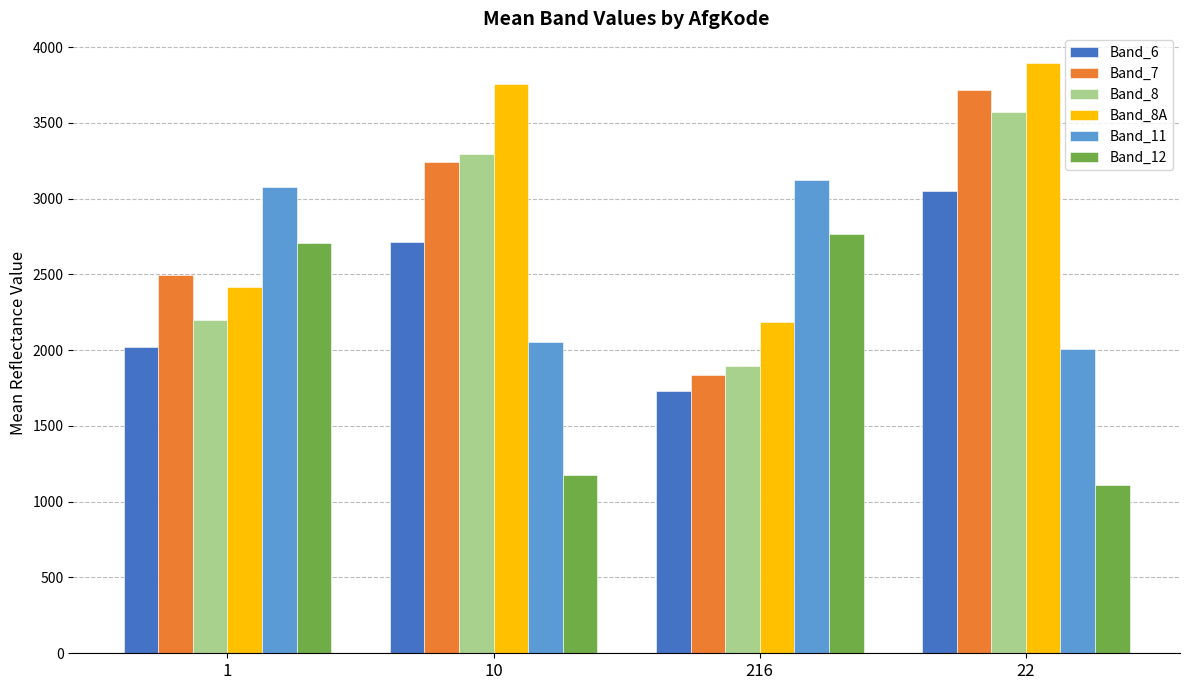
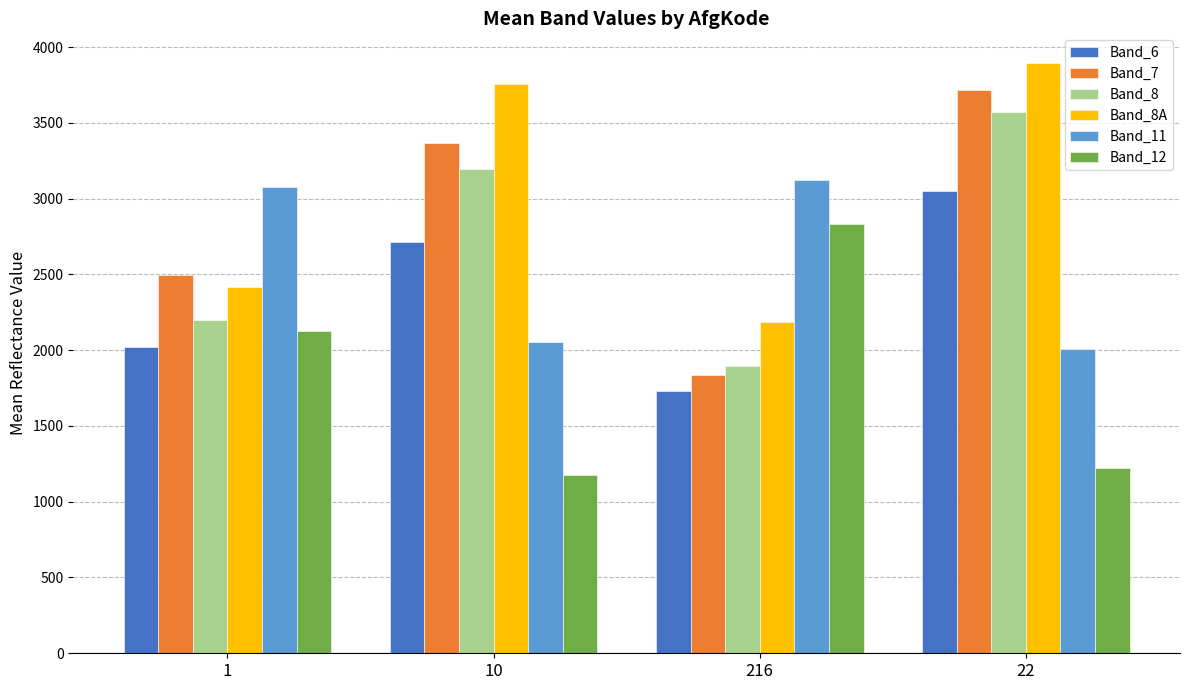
  {
    "Band_7": {
      "1": 2500,
-     "10": 3240,
+     "10": 3370,
      "216": 1840,
      "22": 3720
    },
    "Band_8": {
      "1": 2200,
-     "10": 3300,
+     "10": 3200,
      "216": 1890,
      "22": 3570
    },
    "Band_8A": {
      "1": 2410,
      "10": 3760,
      "216": 2190,
      "22": 3900
    },
    "Band_12": {
-     "1": 2710,
+     "1": 2130,
      "10": 1170,
-     "216": 2770,
-     "22": 1110
+     "216": 2830,
+     "22": 1220
    }
  }
